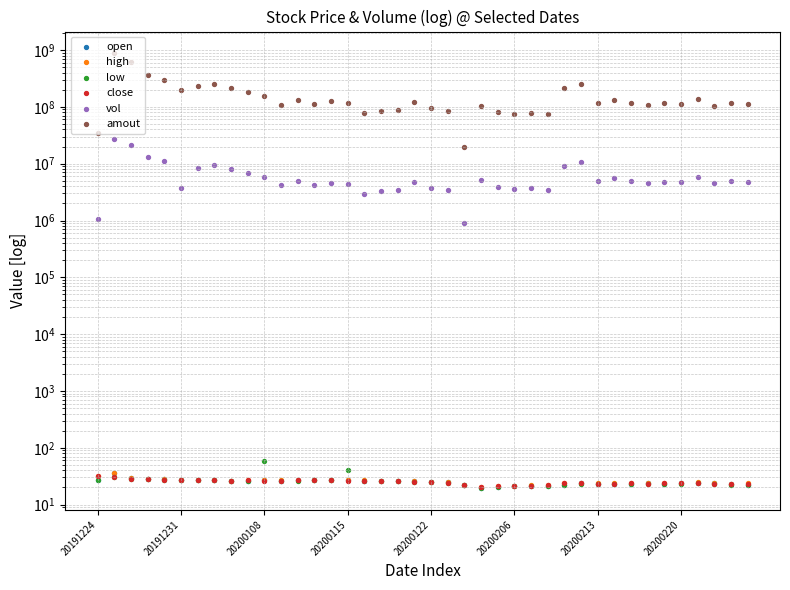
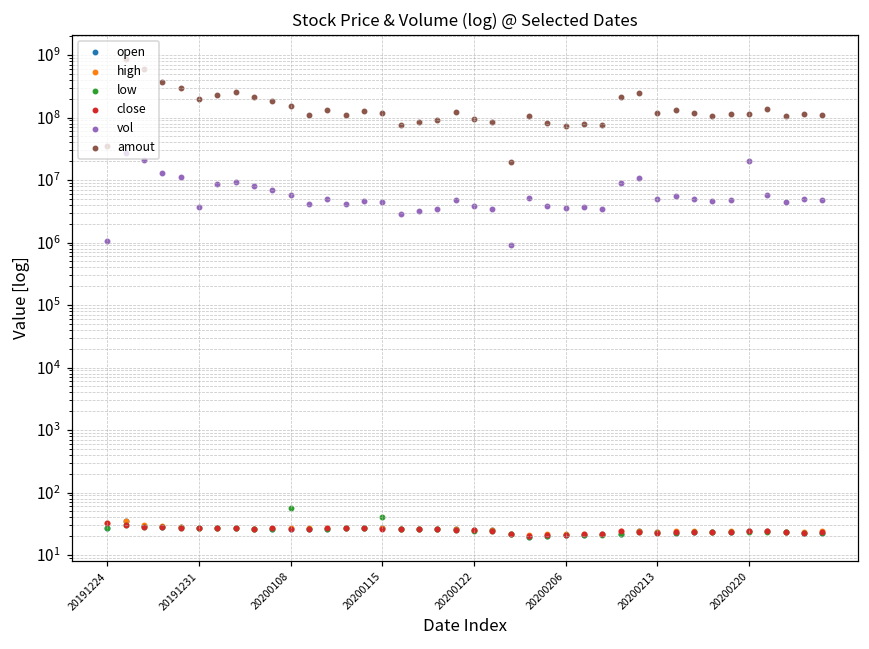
  {
    "vol": {
-     "20200220": 5000000
+     "20200220": 20000000
    }
  }
